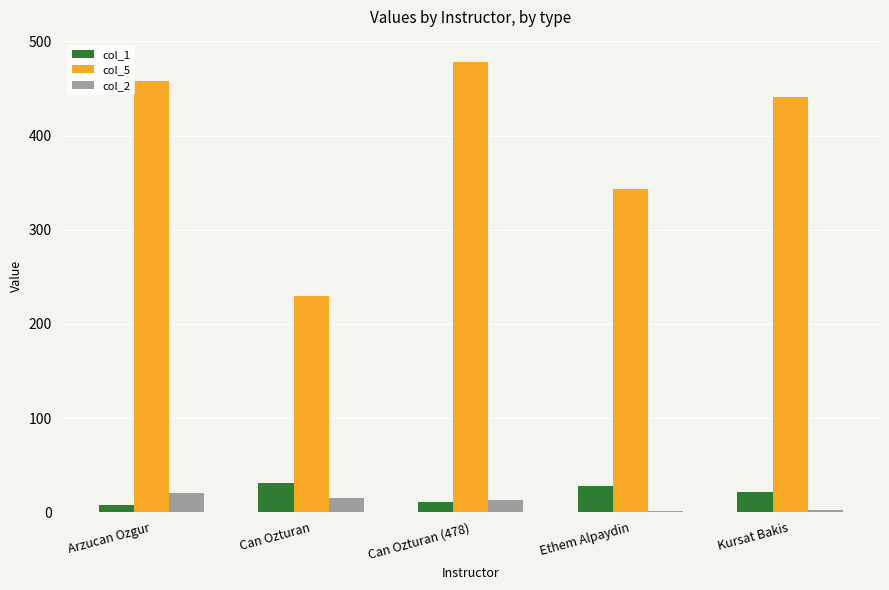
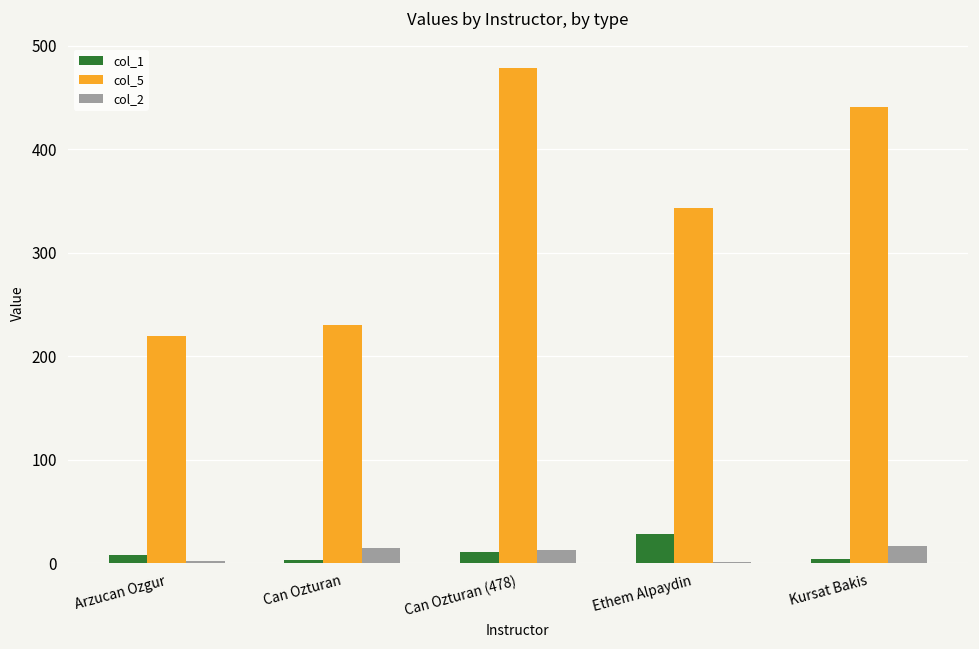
  {
    "col_1": {
      "Arzucan Ozgur": 10,
-     "Can Ozturan": 30,
+     "Can Ozturan": 0,
      "Can Ozturan (478)": 10,
      "Ethem Alpaydin": 30,
-     "Kursat Bakis": 20
+     "Kursat Bakis": 0
    },
    "col_5": {
-     "Arzucan Ozgur": 460,
+     "Arzucan Ozgur": 220,
      "Can Ozturan": 230,
      "Can Ozturan (478)": 480,
      "Ethem Alpaydin": 340,
      "Kursat Bakis": 440
    },
    "col_2": {
-     "Arzucan Ozgur": 20,
+     "Arzucan Ozgur": 0,
      "Can Ozturan": 20,
      "Can Ozturan (478)": 10,
-     "Kursat Bakis": 0
+     "Kursat Bakis": 20
    }
  }
